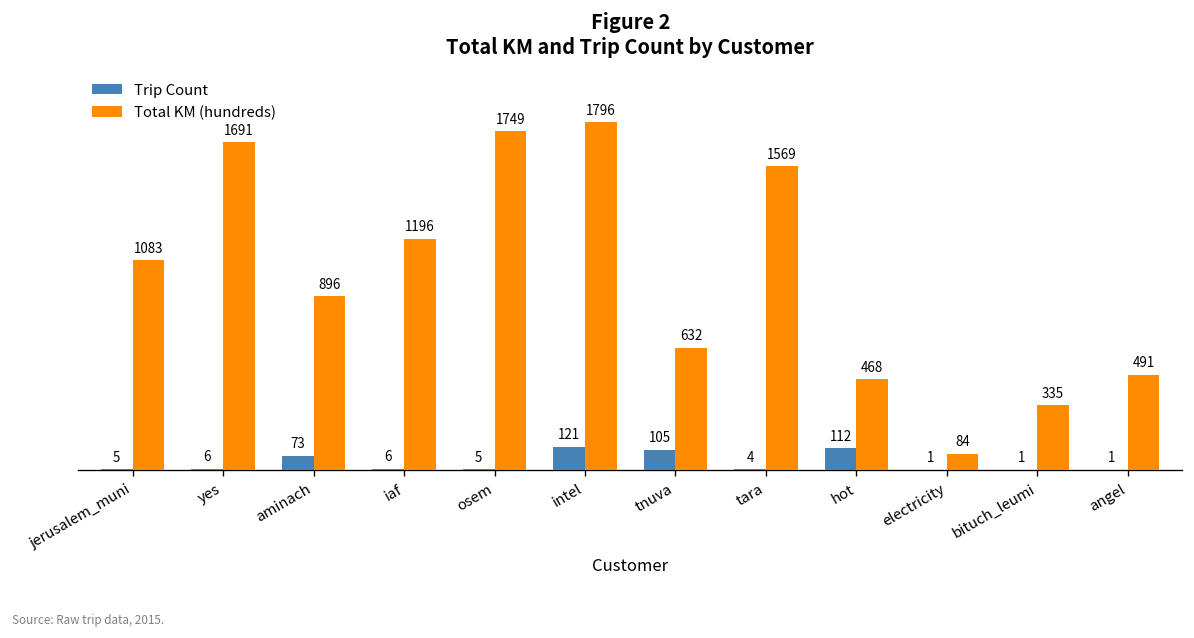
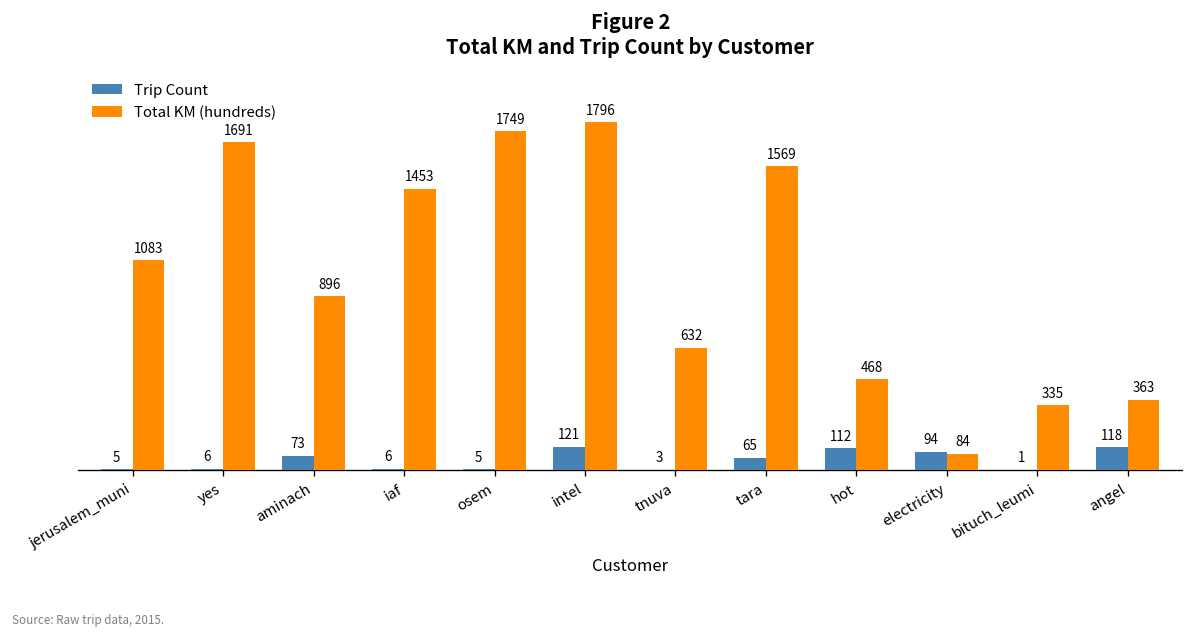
  {
    "Trip Count": {
      "jerusalem_muni": 5,
      "yes": 6,
      "aminach": 73,
      "iaf": 6,
      "osem": 5,
      "intel": 121,
-     "tnuva": 105,
-     "tara": 4,
+     "tnuva": 3,
+     "tara": 65,
      "hot": 112,
-     "electricity": 1,
+     "electricity": 94,
      "bituch_leumi": 1,
-     "angel": 1
+     "angel": 118
    },
    "Total KM (hundreds)": {
-     "iaf": 1196,
+     "iaf": 1453,
      "osem": 1749,
      "tnuva": 632,
      "hot": 468,
-     "angel": 491
+     "angel": 363
    }
  }
